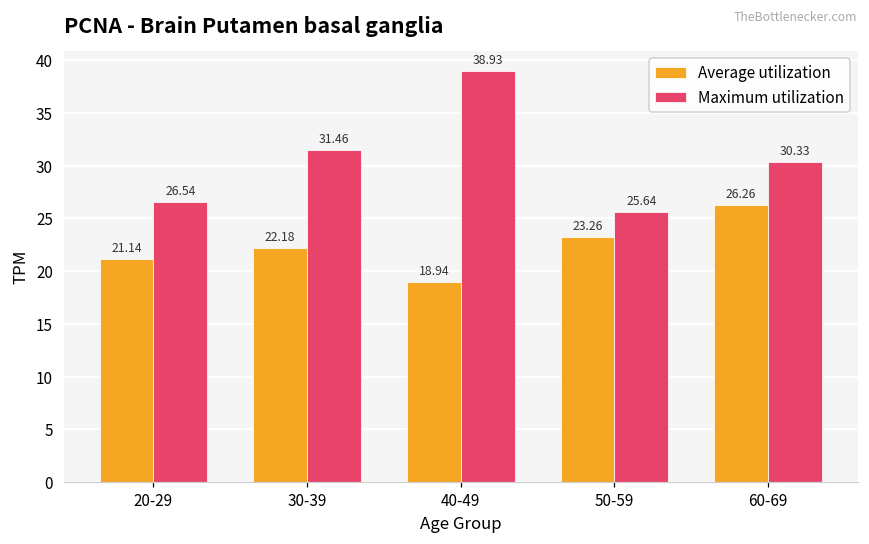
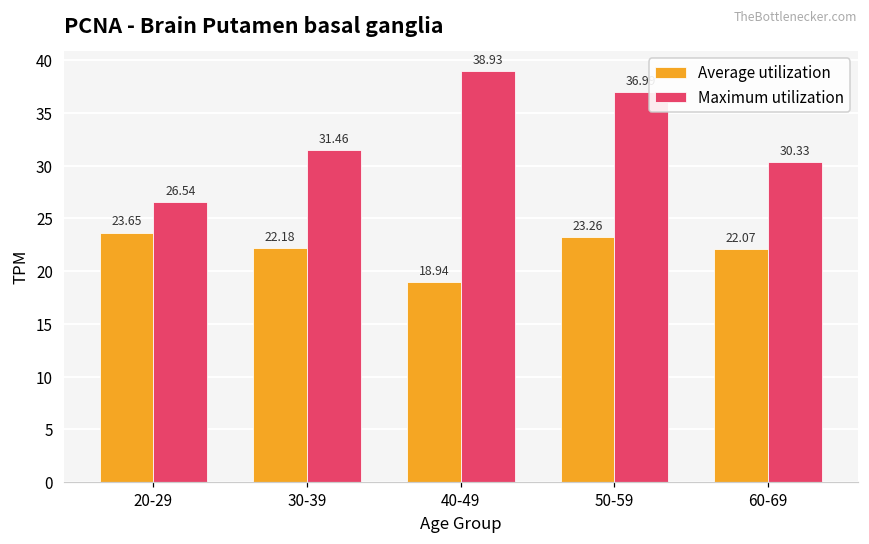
  {
    "Average utilization": {
-     "20-29": 21.14,
+     "20-29": 23.65,
      "30-39": 22.18,
      "40-49": 18.94,
      "50-59": 23.26,
-     "60-69": 26.26
+     "60-69": 22.07
    },
    "Maximum utilization": {
-     "50-59": 26
+     "50-59": 37
    }
  }
